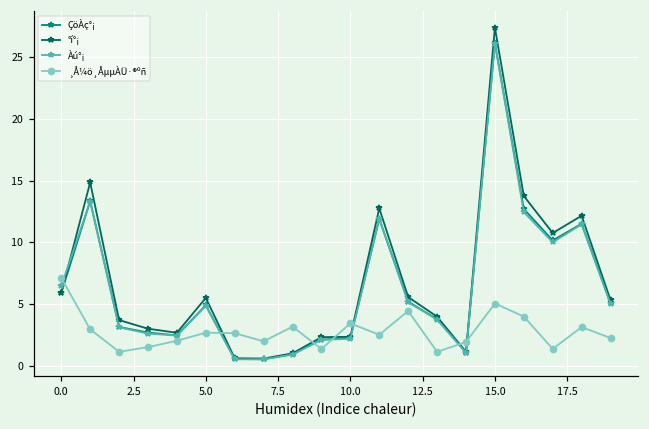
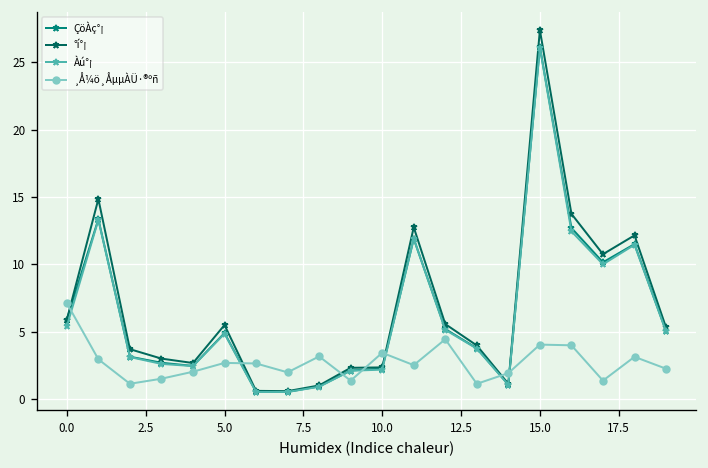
  {
    "Àú°¡": {
-     "0.0": 6.5
+     "0.0": 5.4
    },
    "¸Å¼ö¸ÅµµÀÜ·®ºñ": {
      "0.0": 7.1,
      "5.0": 2.7,
      "10.0": 3.4,
-     "15.0": 5.0
+     "15.0": 4.0
    }
  }
